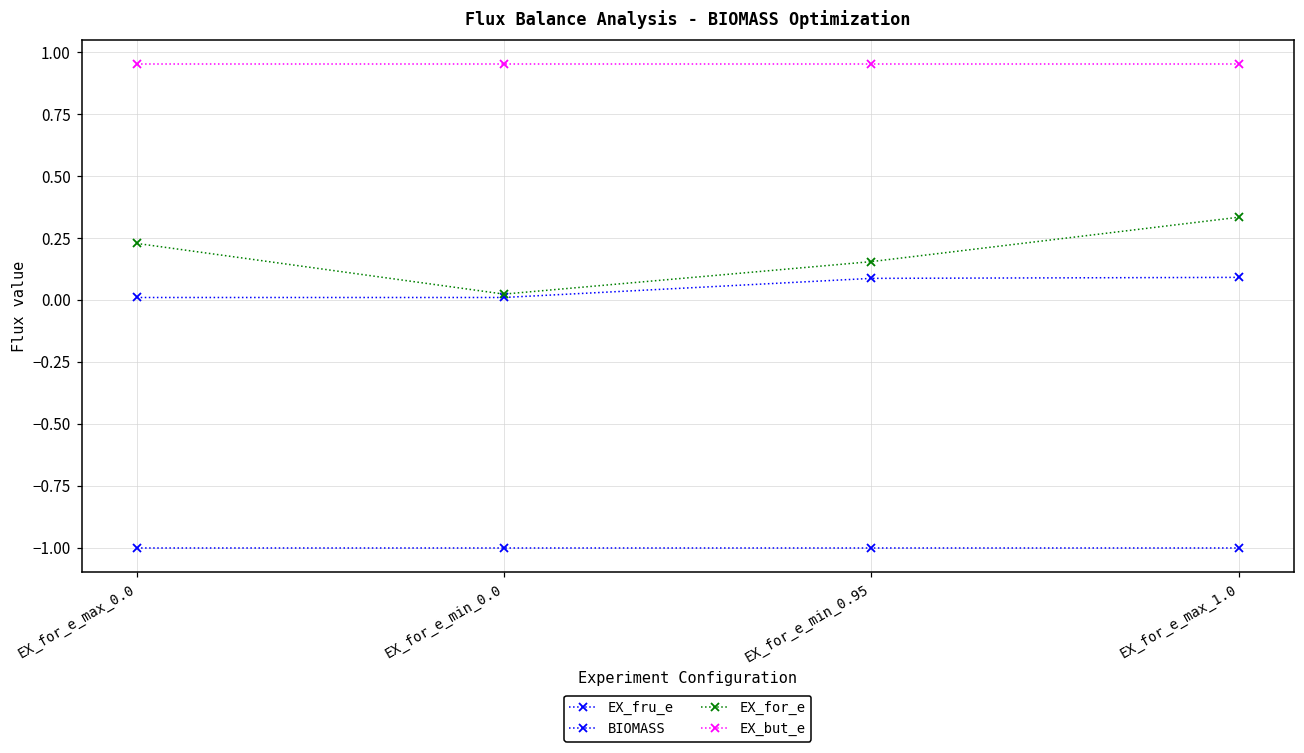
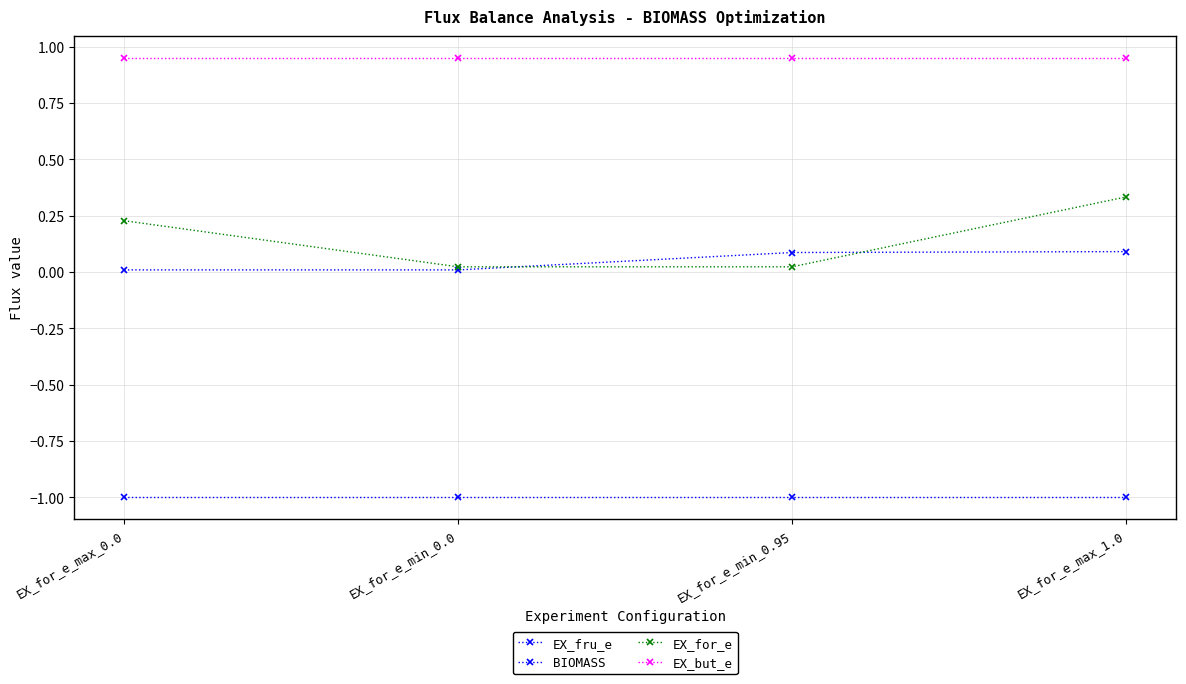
  {
    "EX_for_e": {
      "EX_for_e_max_0.0": 0.23,
      "EX_for_e_min_0.0": 0.02,
-     "EX_for_e_min_0.95": 0.15,
+     "EX_for_e_min_0.95": 0.02,
      "EX_for_e_max_1.0": 0.33
    },
    "EX_but_e": {
      "EX_for_e_max_0.0": 0.95,
      "EX_for_e_min_0.0": 0.95,
      "EX_for_e_min_0.95": 0.95,
      "EX_for_e_max_1.0": 0.95
    }
  }
